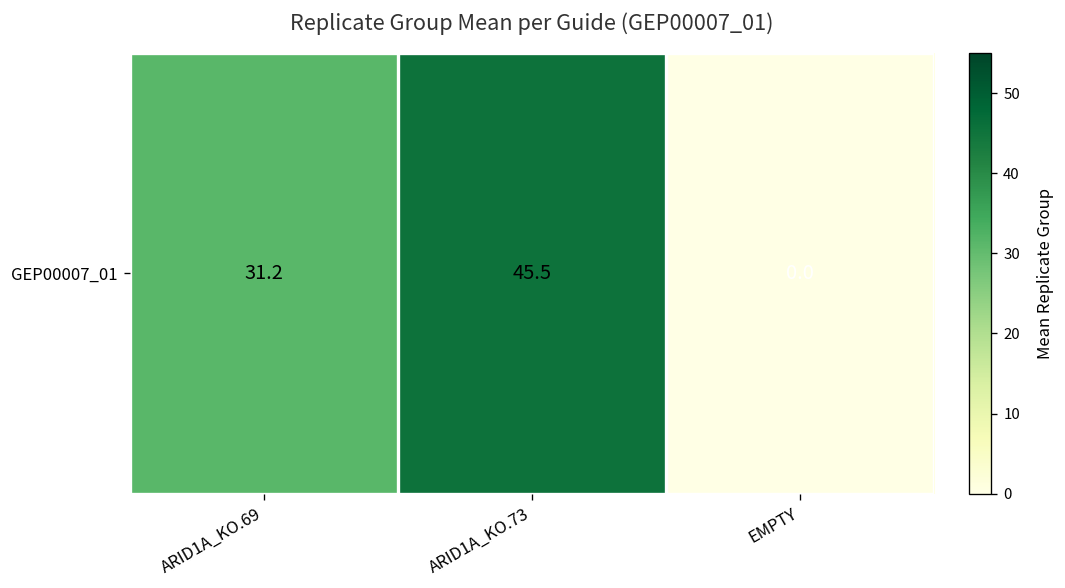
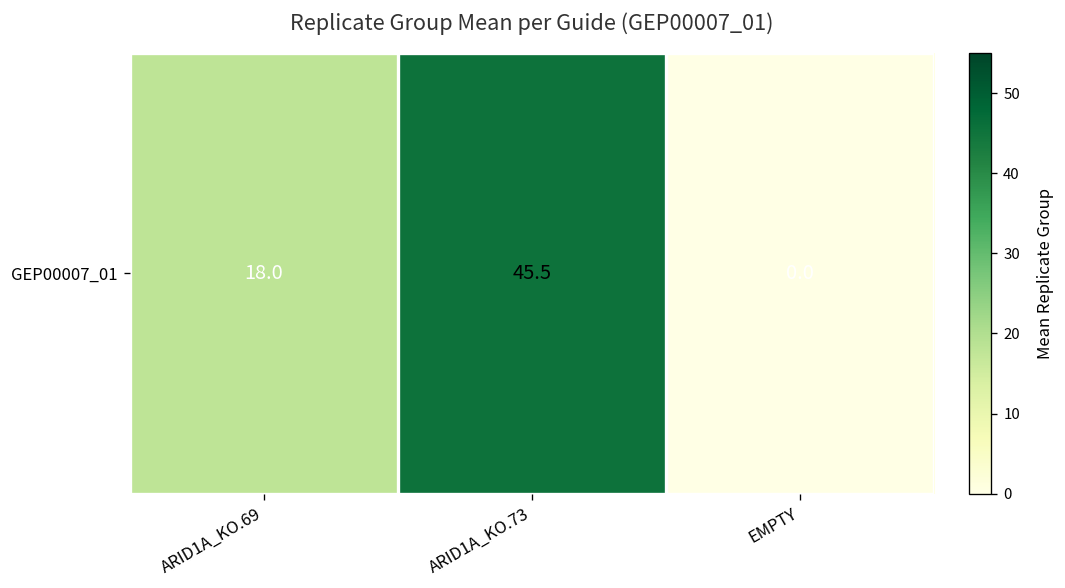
  {
    "GEP00007_01": {
-     "ARID1A_KO.69": 31.2,
+     "ARID1A_KO.69": 18.0,
      "ARID1A_KO.73": 45.5
    }
  }
